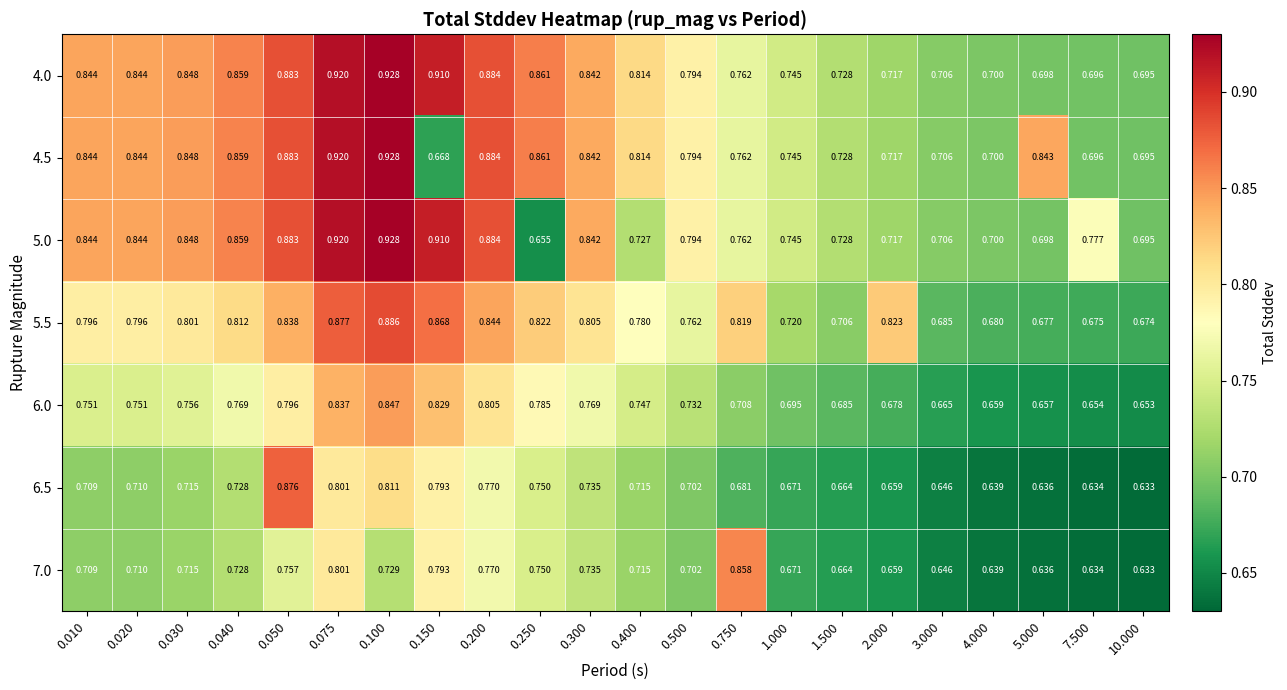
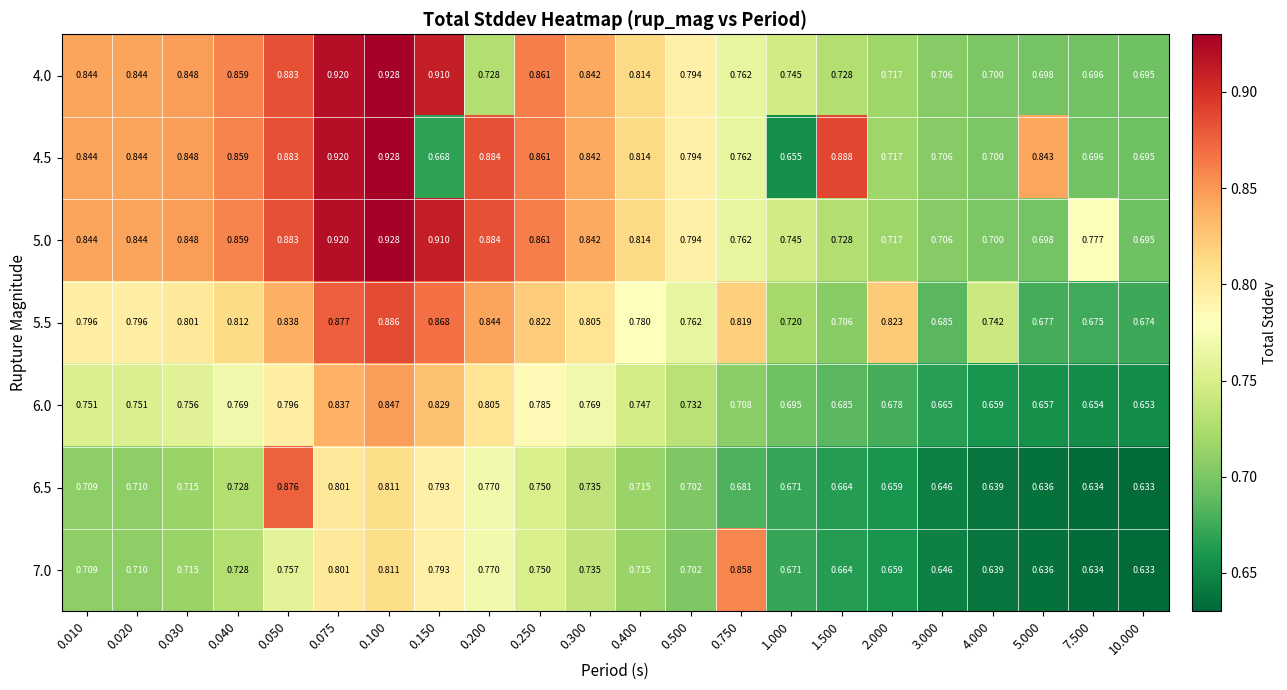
  {
    "4.0": {
      "0.010": 0.844,
      "0.020": 0.844,
      "0.030": 0.848,
      "0.040": 0.859,
      "0.050": 0.883,
      "0.075": 0.920,
      "0.100": 0.928,
      "0.150": 0.910,
-     "0.200": 0.884,
+     "0.200": 0.728,
      "0.250": 0.861,
      "0.300": 0.842,
      "0.400": 0.814,
      "0.500": 0.794,
      "0.750": 0.762,
      "1.000": 0.745,
      "1.500": 0.728,
      "2.000": 0.717,
      "3.000": 0.706,
      "4.000": 0.700,
      "5.000": 0.698,
      "7.500": 0.696,
      "10.000": 0.695
    },
    "4.5": {
      "0.010": 0.844,
      "0.020": 0.844,
      "0.030": 0.848,
      "0.040": 0.859,
      "0.050": 0.883,
      "0.075": 0.920,
      "0.100": 0.928,
      "0.150": 0.668,
      "0.200": 0.884,
      "0.250": 0.861,
      "0.300": 0.842,
      "0.400": 0.814,
      "0.500": 0.794,
      "0.750": 0.762,
-     "1.000": 0.745,
-     "1.500": 0.728,
+     "1.000": 0.655,
+     "1.500": 0.888,
      "2.000": 0.717,
      "3.000": 0.706,
      "4.000": 0.700,
      "5.000": 0.843,
      "7.500": 0.696,
      "10.000": 0.695
    },
    "5.0": {
      "0.010": 0.844,
      "0.020": 0.844,
      "0.030": 0.848,
      "0.040": 0.859,
      "0.050": 0.883,
      "0.075": 0.920,
      "0.100": 0.928,
      "0.150": 0.910,
      "0.200": 0.884,
-     "0.250": 0.655,
+     "0.250": 0.861,
      "0.300": 0.842,
-     "0.400": 0.727,
+     "0.400": 0.814,
      "0.500": 0.794,
      "0.750": 0.762,
      "1.000": 0.745,
      "1.500": 0.728,
      "2.000": 0.717,
      "3.000": 0.706,
      "4.000": 0.700,
      "5.000": 0.698,
      "7.500": 0.777,
      "10.000": 0.695
    },
    "5.5": {
      "0.010": 0.796,
      "0.020": 0.796,
      "0.030": 0.801,
      "0.040": 0.812,
      "0.050": 0.838,
      "0.075": 0.877,
      "0.100": 0.886,
      "0.150": 0.868,
      "0.200": 0.844,
      "0.250": 0.822,
      "0.300": 0.805,
      "0.400": 0.780,
      "0.500": 0.762,
      "0.750": 0.819,
      "1.000": 0.720,
      "1.500": 0.706,
      "2.000": 0.823,
      "3.000": 0.685,
-     "4.000": 0.680,
+     "4.000": 0.742,
      "5.000": 0.677,
      "7.500": 0.675,
      "10.000": 0.674
    },
    "6.0": {
      "0.010": 0.751,
      "0.020": 0.751,
      "0.030": 0.756,
      "0.040": 0.769,
      "0.050": 0.796,
      "0.075": 0.837,
      "0.100": 0.847,
      "0.150": 0.829,
      "0.200": 0.805,
      "0.250": 0.785,
      "0.300": 0.769,
      "0.400": 0.747,
      "0.500": 0.732,
      "0.750": 0.708,
      "1.000": 0.695,
      "1.500": 0.685,
      "2.000": 0.678,
      "3.000": 0.665,
      "4.000": 0.659,
      "5.000": 0.657,
      "7.500": 0.654,
      "10.000": 0.653
    },
    "6.5": {
      "0.010": 0.709,
      "0.020": 0.710,
      "0.030": 0.715,
      "0.040": 0.728,
      "0.050": 0.876,
      "0.075": 0.801,
      "0.100": 0.811,
      "0.150": 0.793,
      "0.200": 0.770,
      "0.250": 0.750,
      "0.300": 0.735,
      "0.400": 0.715,
      "0.500": 0.702,
      "0.750": 0.681,
      "1.000": 0.671,
      "1.500": 0.664,
      "2.000": 0.659,
      "3.000": 0.646,
      "4.000": 0.639,
      "5.000": 0.636,
      "7.500": 0.634,
      "10.000": 0.633
    },
    "7.0": {
      "0.010": 0.709,
      "0.020": 0.710,
      "0.030": 0.715,
      "0.040": 0.728,
      "0.050": 0.757,
      "0.075": 0.801,
-     "0.100": 0.729,
+     "0.100": 0.811,
      "0.150": 0.793,
      "0.200": 0.770,
      "0.250": 0.750,
      "0.300": 0.735,
      "0.400": 0.715,
      "0.500": 0.702,
      "0.750": 0.858,
      "1.000": 0.671,
      "1.500": 0.664,
      "2.000": 0.659,
      "3.000": 0.646,
      "4.000": 0.639,
      "5.000": 0.636,
      "7.500": 0.634,
      "10.000": 0.633
    }
  }
